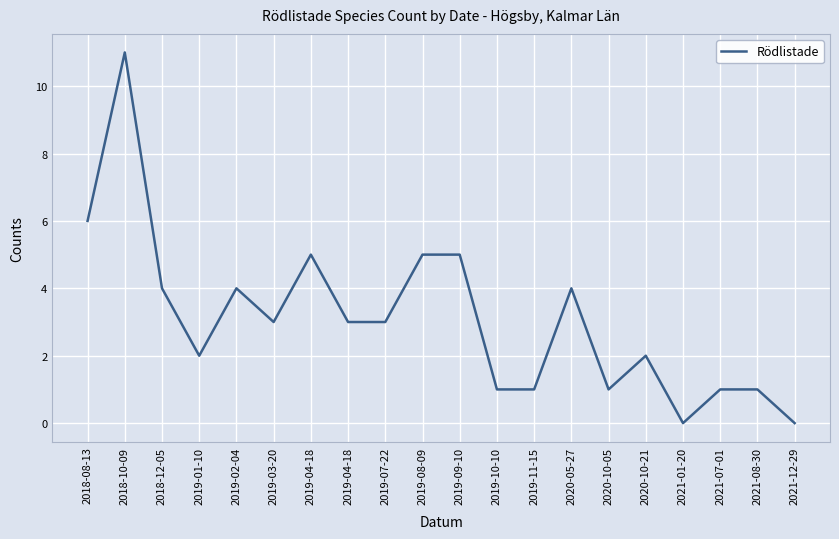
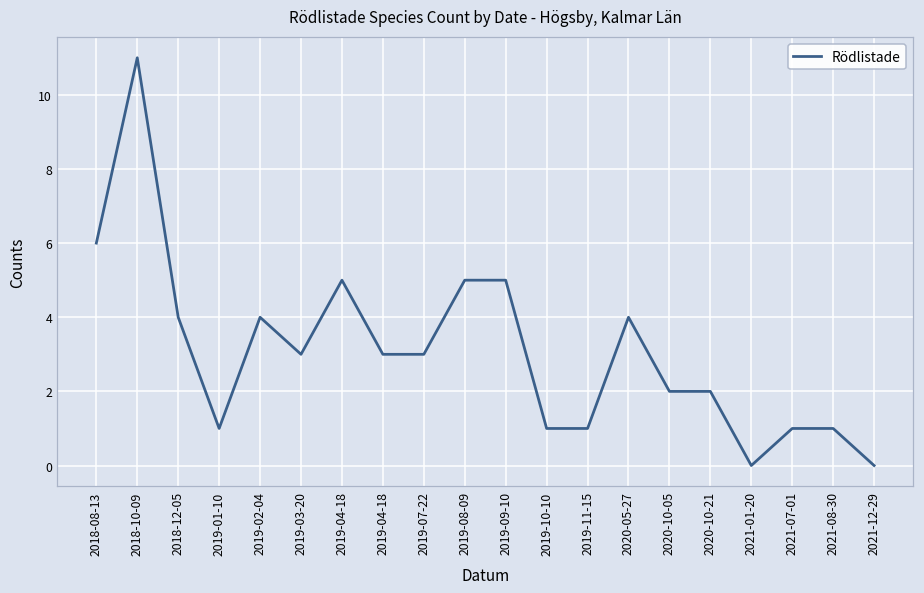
  {
    "2018-08-13": 6,
    "2018-10-09": 11,
    "2018-12-05": 4,
-   "2019-01-10": 2,
+   "2019-01-10": 1,
    "2019-02-04": 4,
    "2019-03-20": 3,
    "2019-07-22": 3,
    "2019-08-09": 5,
    "2019-09-10": 5,
    "2019-10-10": 1,
    "2019-11-15": 1,
    "2020-05-27": 4,
-   "2020-10-05": 1,
+   "2020-10-05": 2,
    "2020-10-21": 2,
    "2021-01-20": 0,
    "2021-07-01": 1,
    "2021-08-30": 1,
    "2021-12-29": 0
  }
